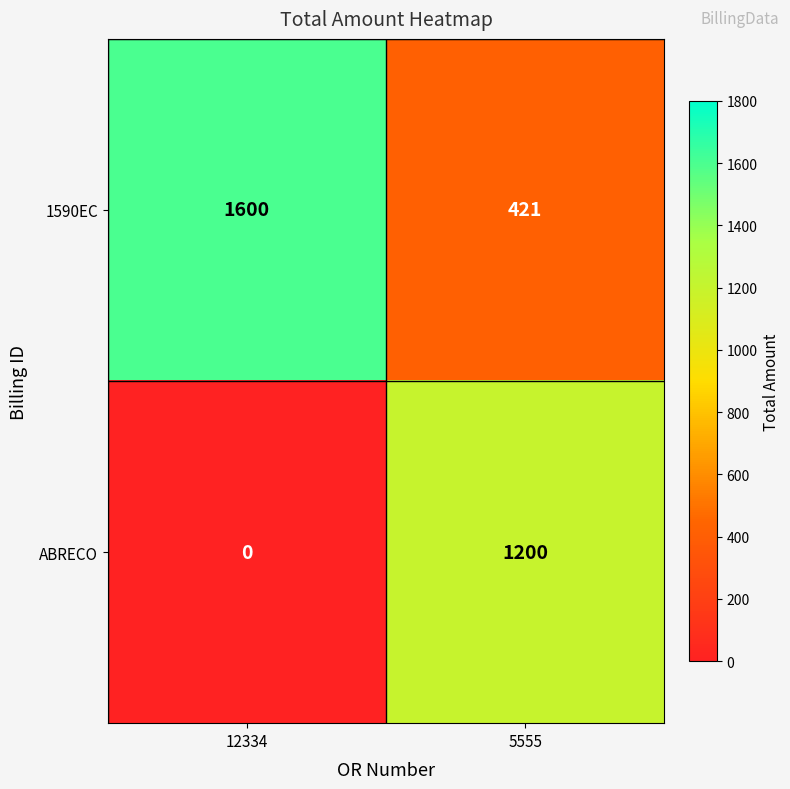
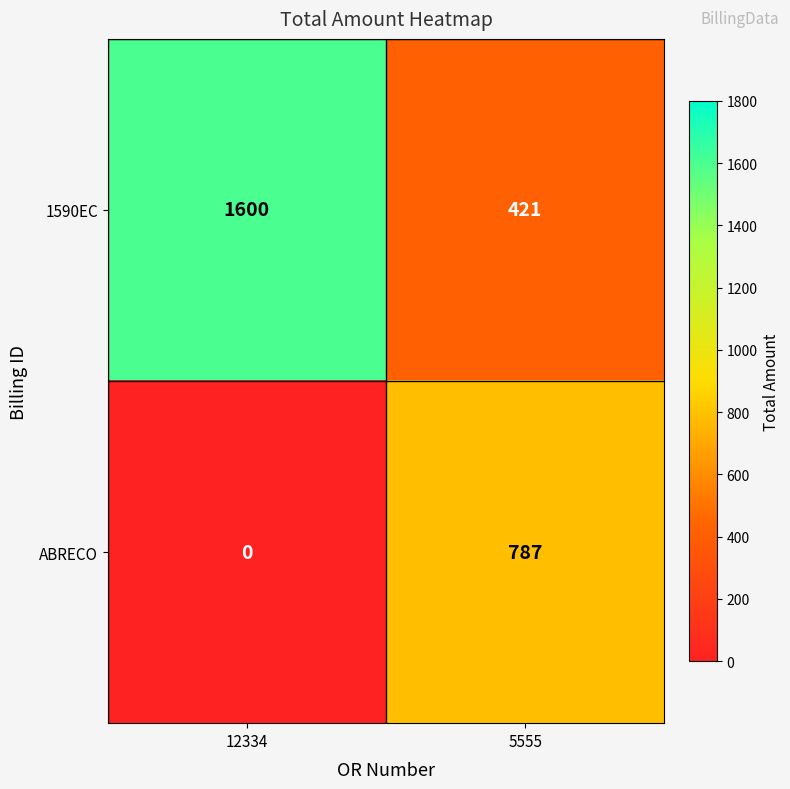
  {
    "1590EC": {
      "12334": 1600,
      "5555": 421
    },
    "ABRECO": {
      "12334": 0,
-     "5555": 1200
+     "5555": 787
    }
  }
